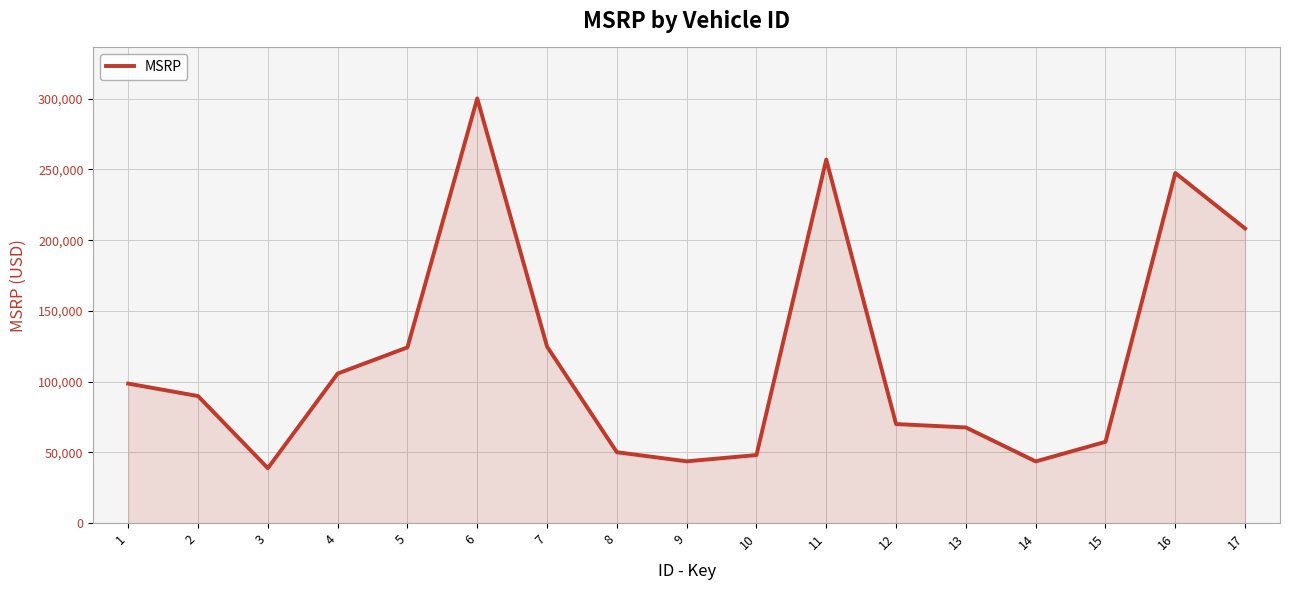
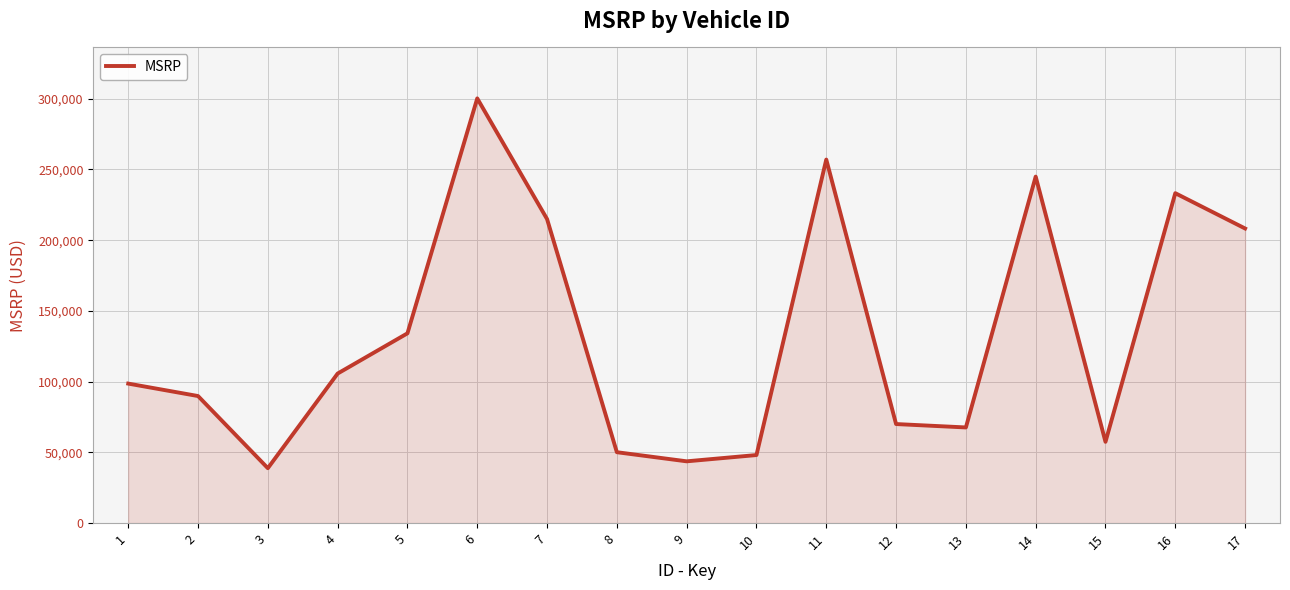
  {
    "1": "99,000",
    "2": "90,000",
    "3": "39,000",
    "4": "106,000",
-   "5": "124,000",
+   "5": "134,000",
    "6": "300,000",
-   "7": "125,000",
+   "7": "215,000",
    "8": "50,000",
    "9": "44,000",
    "10": "48,000",
    "11": "257,000",
    "12": "70,000",
    "13": "68,000",
-   "14": "44,000",
+   "14": "245,000",
    "15": "57,000",
-   "16": "247,000",
+   "16": "233,000",
    "17": "208,000"
  }
